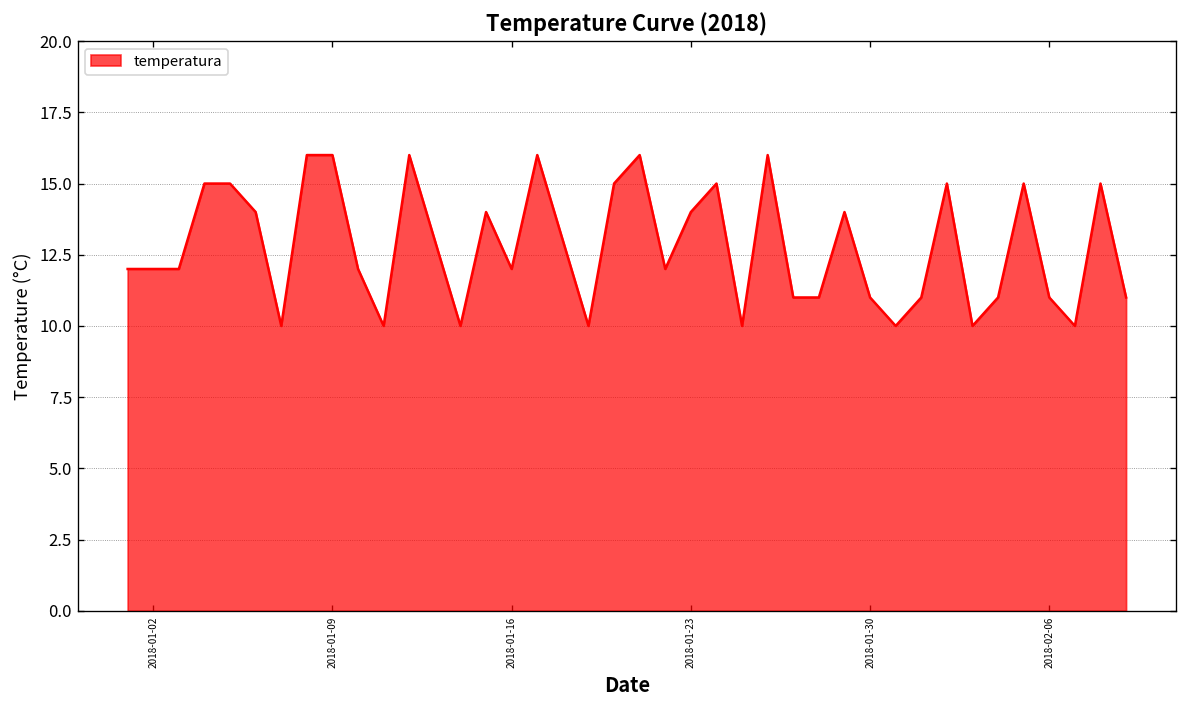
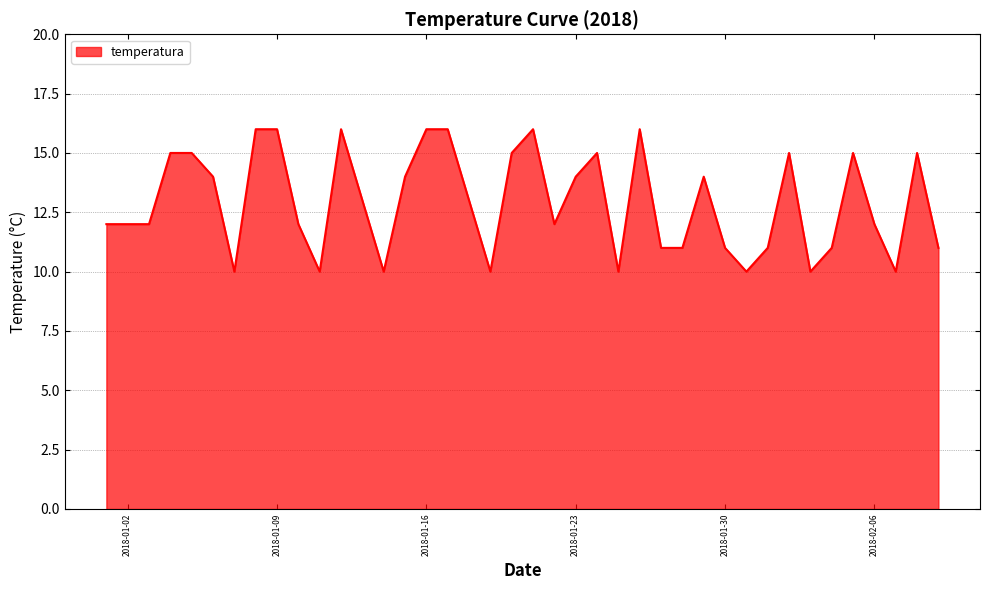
  {
    "2018-01-02": 12,
    "2018-01-09": 16,
-   "2018-01-16": 12,
+   "2018-01-16": 16,
    "2018-01-23": 14,
    "2018-01-30": 11,
-   "2018-02-06": 11
+   "2018-02-06": 12
  }
